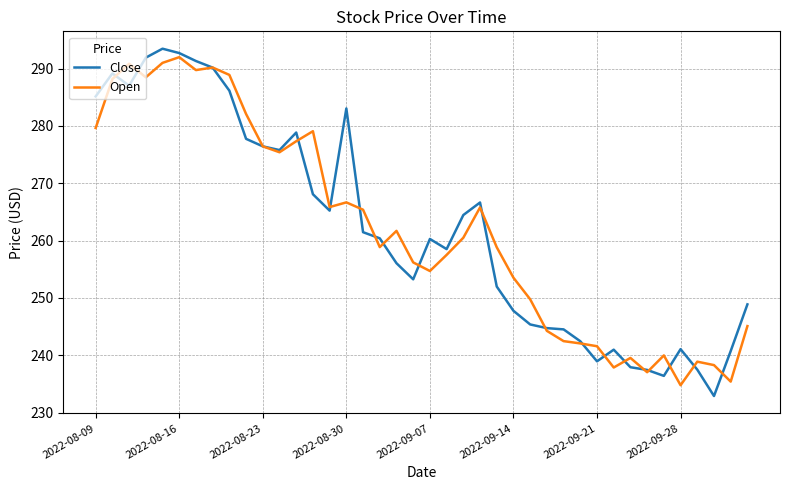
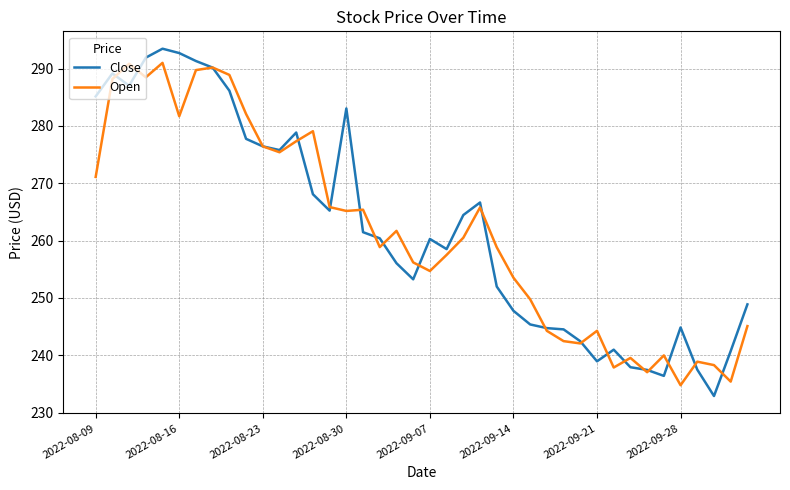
  {
    "Close": {
      "2022-08-16": 293,
      "2022-08-30": 283,
      "2022-09-07": 260,
      "2022-09-14": 248,
      "2022-09-21": 239,
-     "2022-09-28": 241
+     "2022-09-28": 245
    },
    "Open": {
-     "2022-08-09": 280,
-     "2022-08-16": 292,
-     "2022-08-30": 267,
+     "2022-08-09": 271,
+     "2022-08-16": 282,
+     "2022-08-30": 265,
      "2022-09-07": 255,
      "2022-09-14": 254,
-     "2022-09-21": 242,
+     "2022-09-21": 244,
      "2022-09-28": 235
    }
  }
